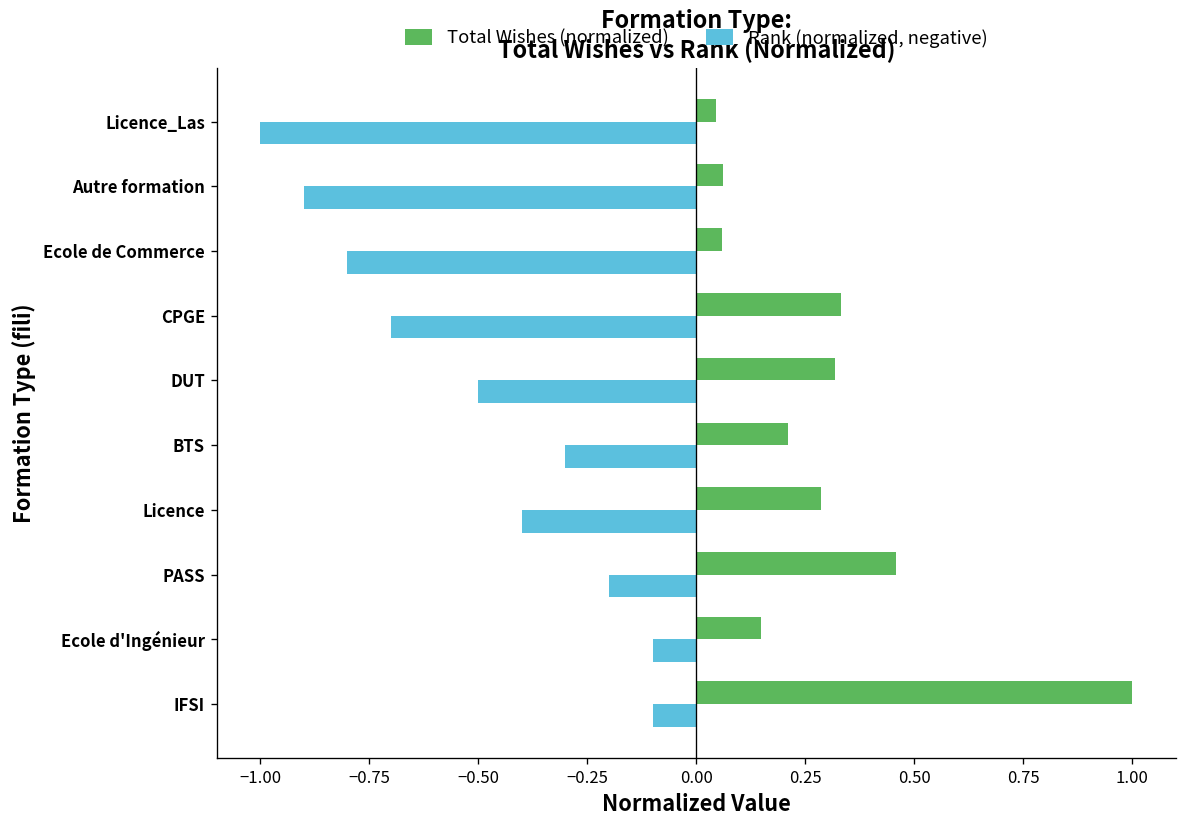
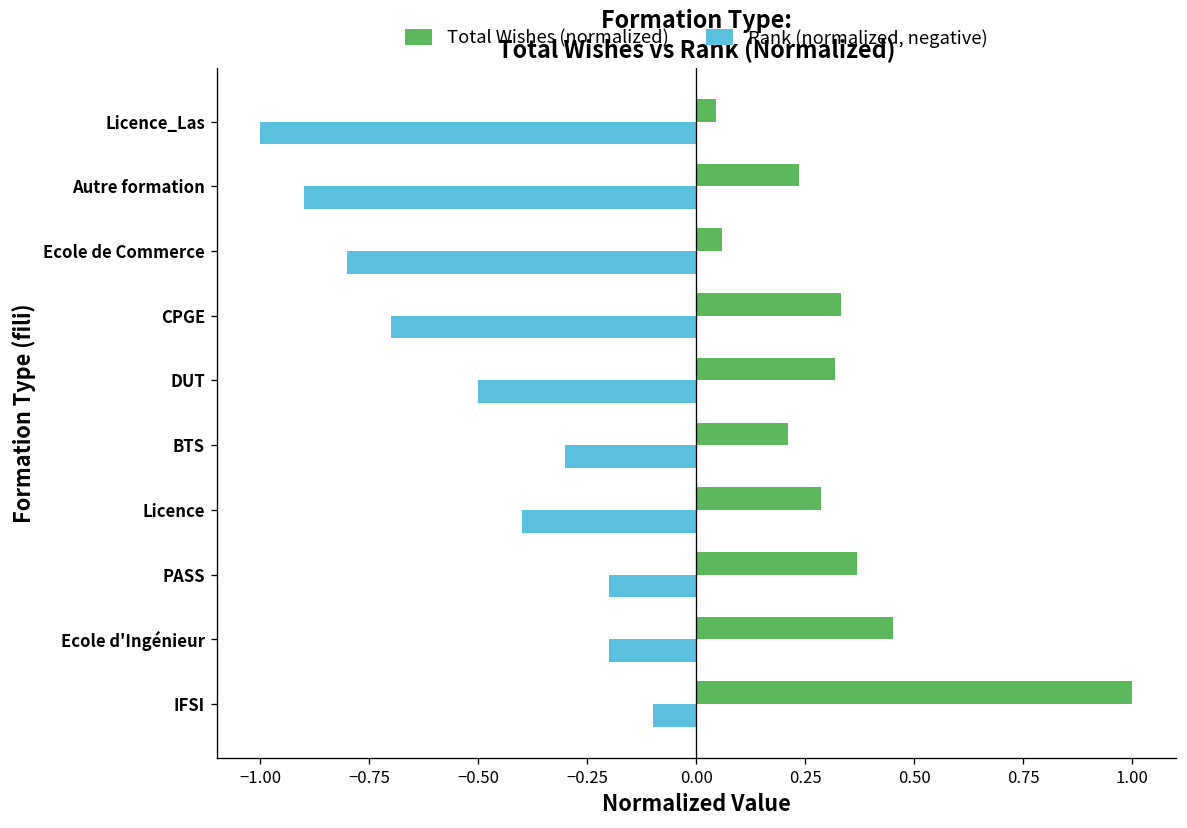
  {
    "Total Wishes (normalized)": {
      "Licence_Las": 0.04,
-     "Autre formation": 0.06,
+     "Autre formation": 0.24,
      "Ecole de Commerce": 0.06,
      "CPGE": 0.33,
      "DUT": 0.32,
      "BTS": 0.21,
      "Licence": 0.29,
-     "PASS": 0.46,
-     "Ecole d'Ingénieur": 0.15,
+     "PASS": 0.37,
+     "Ecole d'Ingénieur": 0.45,
      "IFSI": 1.00
    },
    "Rank (normalized, negative)": {
      "Licence_Las": -1.00,
      "Autre formation": -0.90,
      "Ecole de Commerce": -0.80,
      "CPGE": -0.70,
      "DUT": -0.50,
      "BTS": -0.30,
      "Licence": -0.40,
      "PASS": -0.20,
-     "Ecole d'Ingénieur": -0.10,
+     "Ecole d'Ingénieur": -0.20,
      "IFSI": -0.10
    }
  }
